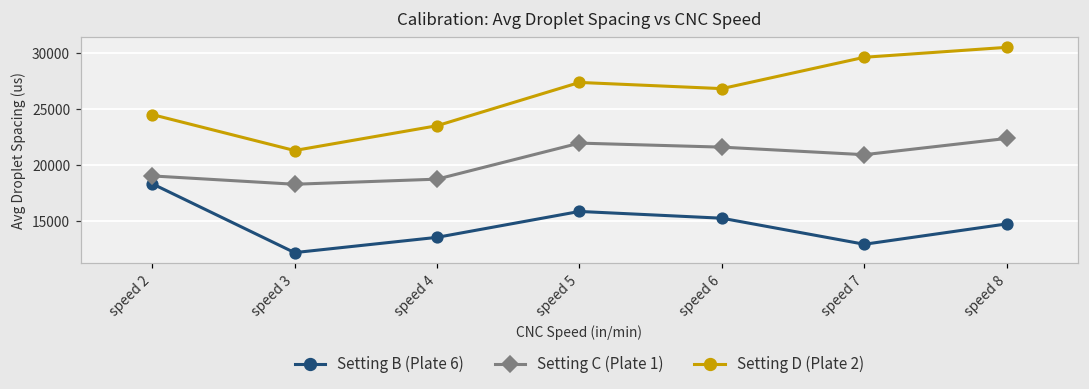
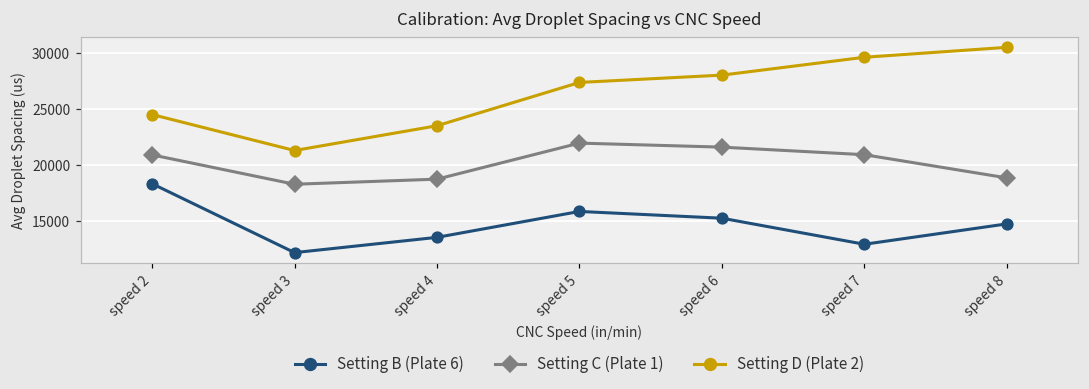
  {
    "Setting B (Plate 6)": {
      "speed 2": 18400,
      "speed 3": 12200,
      "speed 4": 13600,
      "speed 5": 15900,
      "speed 6": 15300,
      "speed 7": 12900,
      "speed 8": 14800
    },
    "Setting C (Plate 1)": {
-     "speed 2": 19000,
+     "speed 2": 20900,
      "speed 3": 18300,
      "speed 4": 18800,
      "speed 5": 22000,
      "speed 6": 21600,
      "speed 7": 20900,
-     "speed 8": 22400
+     "speed 8": 18900
    },
    "Setting D (Plate 2)": {
      "speed 2": 24500,
      "speed 3": 21300,
      "speed 4": 23500,
      "speed 5": 27400,
-     "speed 6": 26800,
+     "speed 6": 28100,
      "speed 7": 29600,
      "speed 8": 30500
    }
  }
